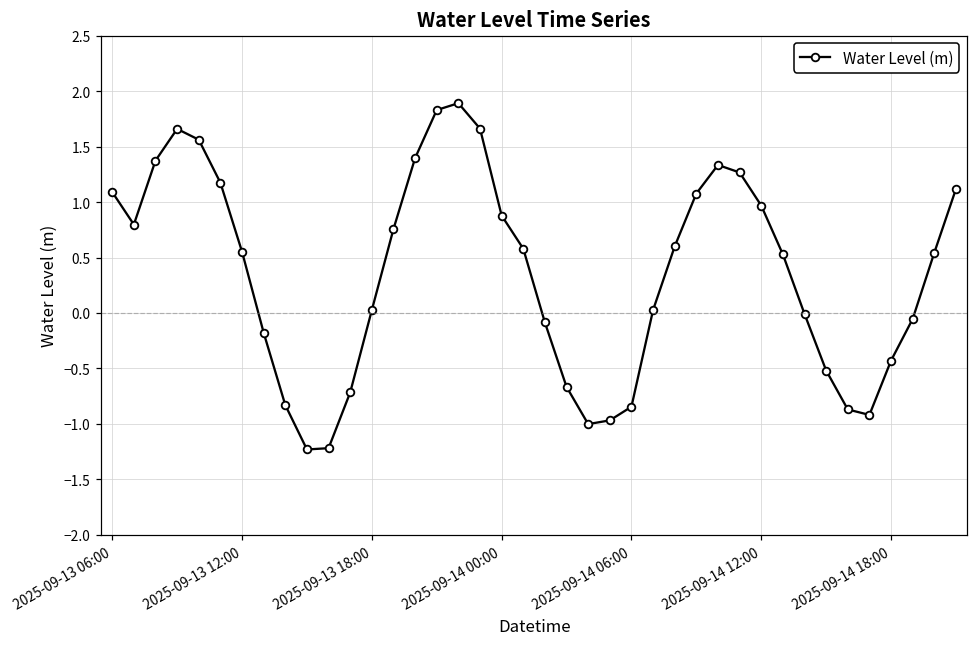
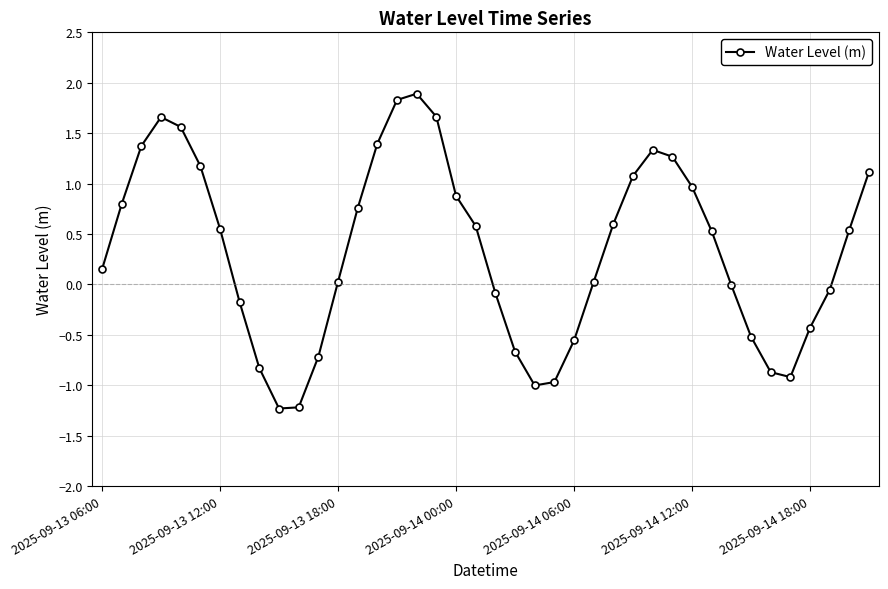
  {
-   "2025-09-13 06:00": 1.09,
+   "2025-09-13 06:00": 0.15,
    "2025-09-13 12:00": 0.55,
    "2025-09-13 18:00": 0.03,
    "2025-09-14 00:00": 0.88,
-   "2025-09-14 06:00": -0.85,
+   "2025-09-14 06:00": -0.56,
    "2025-09-14 12:00": 0.97,
    "2025-09-14 18:00": -0.43
  }
